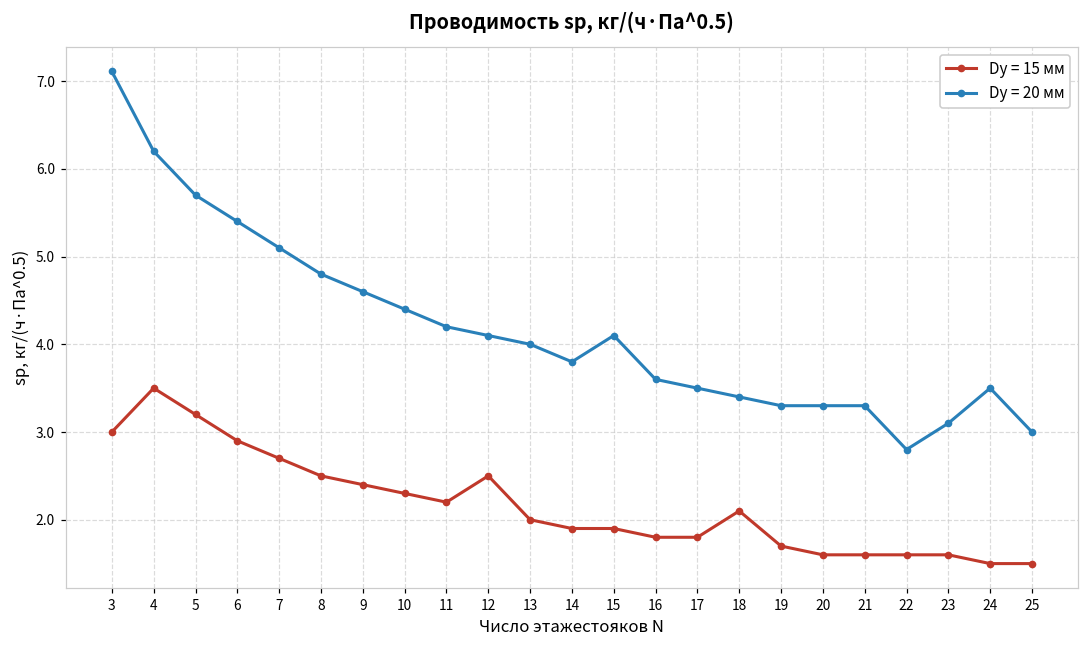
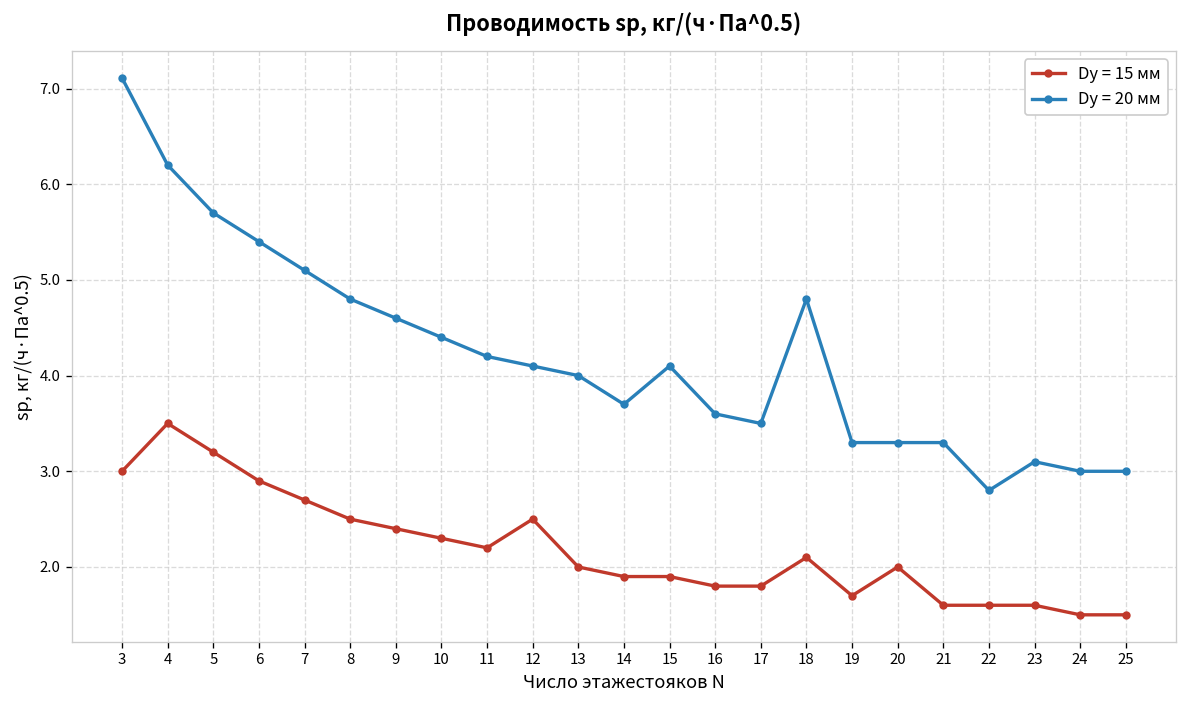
  {
    "Dу = 15 мм": {
      "3": 3.0,
      "4": 3.5,
      "5": 3.2,
      "6": 2.9,
      "7": 2.7,
      "8": 2.5,
      "9": 2.4,
      "10": 2.3,
      "11": 2.2,
      "12": 2.5,
      "13": 2.0,
      "14": 1.9,
      "15": 1.9,
      "16": 1.8,
      "17": 1.8,
      "18": 2.1,
      "19": 1.7,
-     "20": 1.6,
+     "20": 2.0,
      "21": 1.6,
      "22": 1.6,
      "23": 1.6,
      "24": 1.5,
      "25": 1.5
    },
    "Dу = 20 мм": {
      "3": 7.1,
      "4": 6.2,
      "5": 5.7,
      "6": 5.4,
      "7": 5.1,
      "8": 4.8,
      "9": 4.6,
      "10": 4.4,
      "11": 4.2,
      "12": 4.1,
      "13": 4.0,
-     "14": 3.8,
+     "14": 3.7,
      "15": 4.1,
      "16": 3.6,
      "17": 3.5,
-     "18": 3.4,
+     "18": 4.8,
      "19": 3.3,
      "20": 3.3,
      "21": 3.3,
      "22": 2.8,
      "23": 3.1,
-     "24": 3.5,
+     "24": 3.0,
      "25": 3.0
    }
  }
